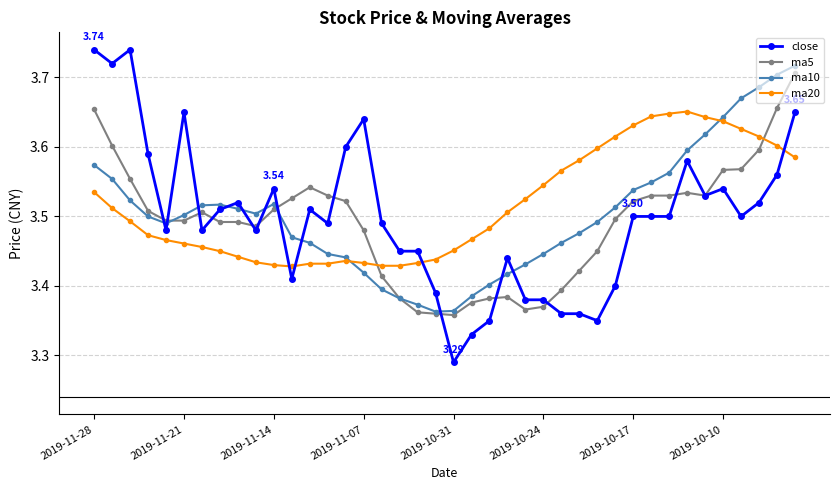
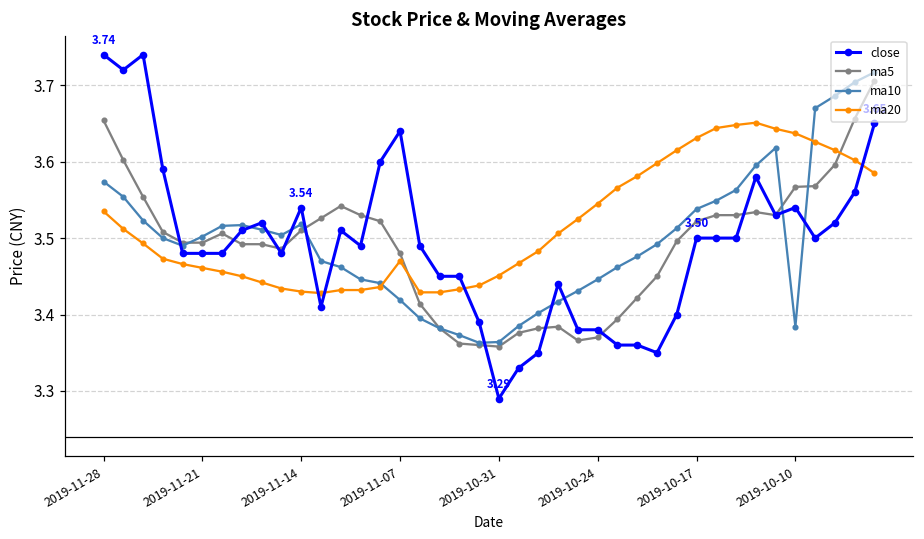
  {
    "close": {
-     "2019-11-21": 3.65,
+     "2019-11-21": 3.48,
      "2019-11-07": 3.64,
      "2019-10-24": 3.38,
      "2019-10-10": 3.54
    },
    "ma5": {
      "2019-11-28": 3.65,
      "2019-11-21": 3.49,
      "2019-11-14": 3.51,
      "2019-11-07": 3.48,
      "2019-10-31": 3.36,
      "2019-10-24": 3.37,
      "2019-10-10": 3.57
    },
    "ma10": {
      "2019-11-28": 3.57,
      "2019-11-21": 3.50,
      "2019-11-14": 3.52,
      "2019-11-07": 3.42,
      "2019-10-31": 3.36,
      "2019-10-24": 3.45,
      "2019-10-17": 3.54,
-     "2019-10-10": 3.64
+     "2019-10-10": 3.38
    },
    "ma20": {
      "2019-11-28": 3.54,
      "2019-11-21": 3.46,
      "2019-11-14": 3.43,
-     "2019-11-07": 3.43,
+     "2019-11-07": 3.47,
      "2019-10-31": 3.45,
      "2019-10-24": 3.55,
      "2019-10-17": 3.63,
      "2019-10-10": 3.64
    }
  }
